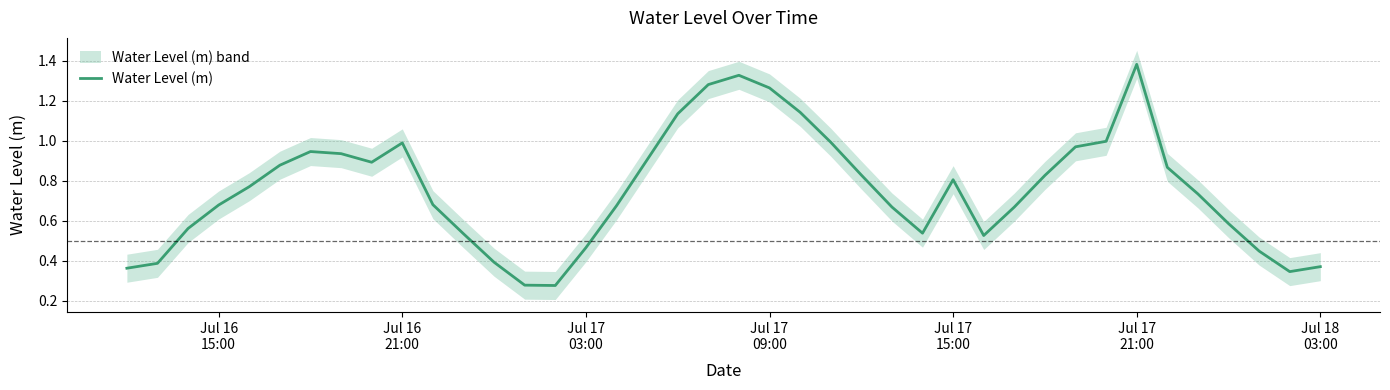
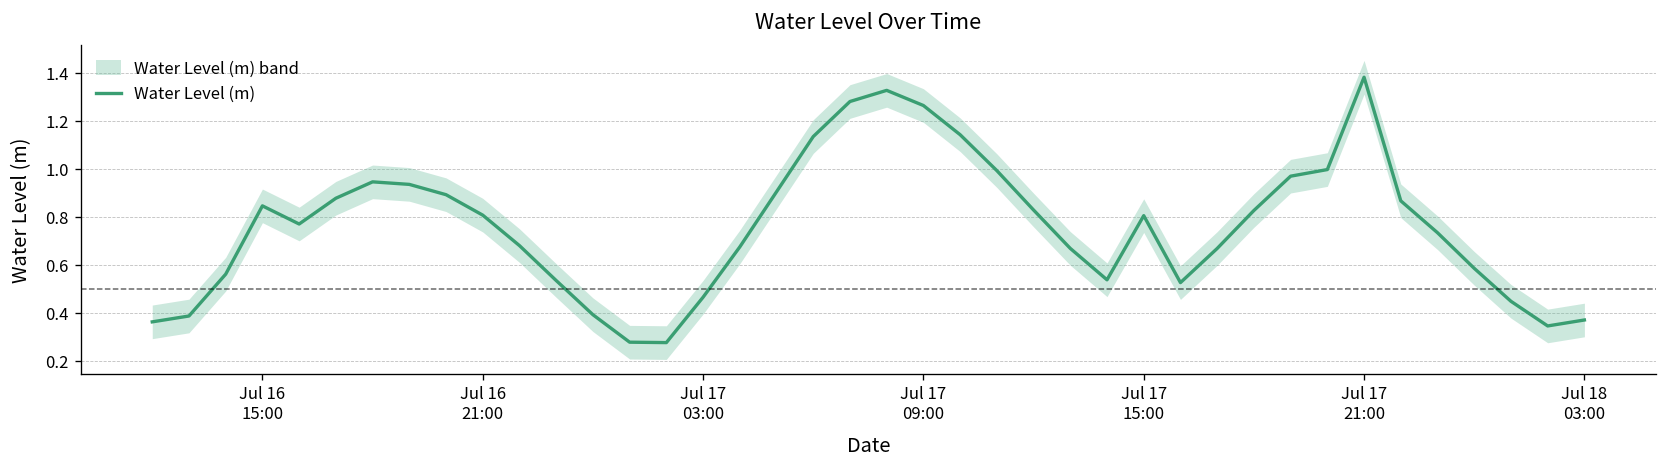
  {
    "Water Level (m)": {
-     "Jul 16 15:00": 0.68,
-     "Jul 16 21:00": 0.99,
+     "Jul 16 15:00": 0.85,
+     "Jul 16 21:00": 0.81,
      "Jul 17 03:00": 0.47,
      "Jul 17 09:00": 1.26,
      "Jul 17 15:00": 0.81,
      "Jul 17 21:00": 1.38,
      "Jul 18 03:00": 0.37
    }
  }
